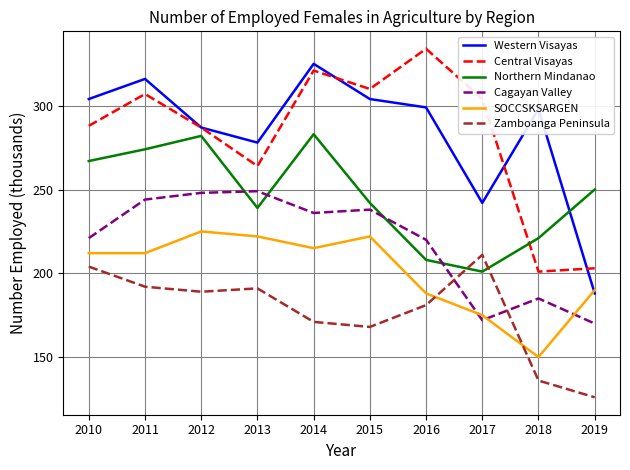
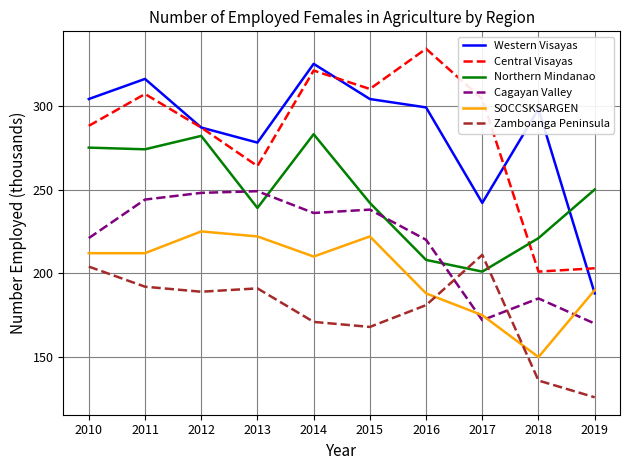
  {
    "Western Visayas": {
      "2010": 304,
      "2011": 316,
      "2013": 278,
      "2014": 325,
      "2015": 304,
      "2016": 299,
      "2017": 242,
      "2019": 188
    },
    "Central Visayas": {
      "2010": 288,
      "2011": 307,
      "2013": 264,
      "2014": 321,
      "2015": 310,
      "2016": 334,
      "2018": 201,
      "2019": 203
    },
    "Northern Mindanao": {
-     "2010": 267,
+     "2010": 275,
      "2011": 274,
      "2012": 282,
      "2013": 239,
      "2014": 283,
      "2015": 242,
      "2016": 208,
      "2017": 201,
      "2018": 221,
      "2019": 250
    },
    "Cagayan Valley": {
      "2010": 221,
      "2011": 244,
      "2012": 248,
      "2013": 249,
      "2014": 236,
      "2015": 238,
      "2016": 220,
      "2017": 172,
      "2018": 185,
      "2019": 170
    },
    "SOCCSKSARGEN": {
      "2010": 212,
      "2011": 212,
      "2012": 225,
      "2013": 222,
-     "2014": 215,
+     "2014": 210,
      "2015": 222,
      "2016": 188,
      "2017": 175,
      "2018": 150,
      "2019": 190
    },
    "Zamboanga Peninsula": {
      "2010": 204,
      "2011": 192,
      "2012": 189,
      "2013": 191,
      "2014": 171,
      "2015": 168,
      "2016": 181,
      "2017": 211,
      "2018": 136,
      "2019": 126
    }
  }
